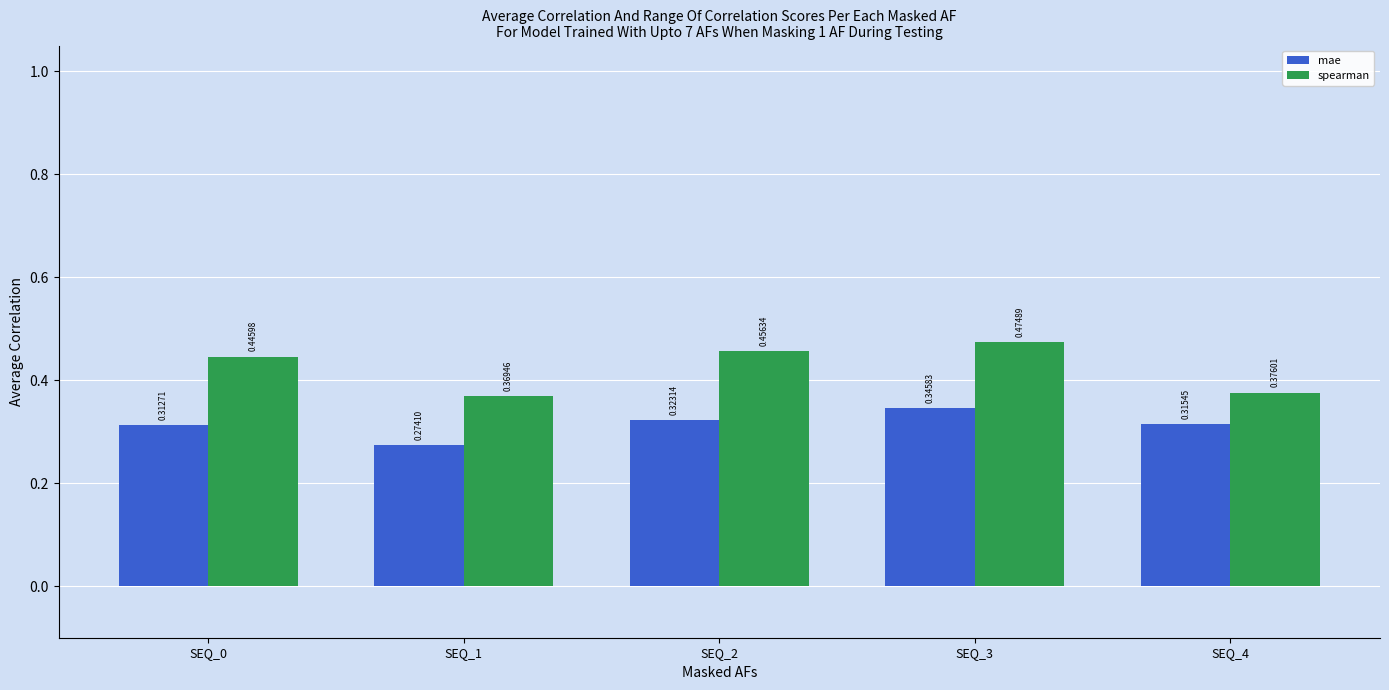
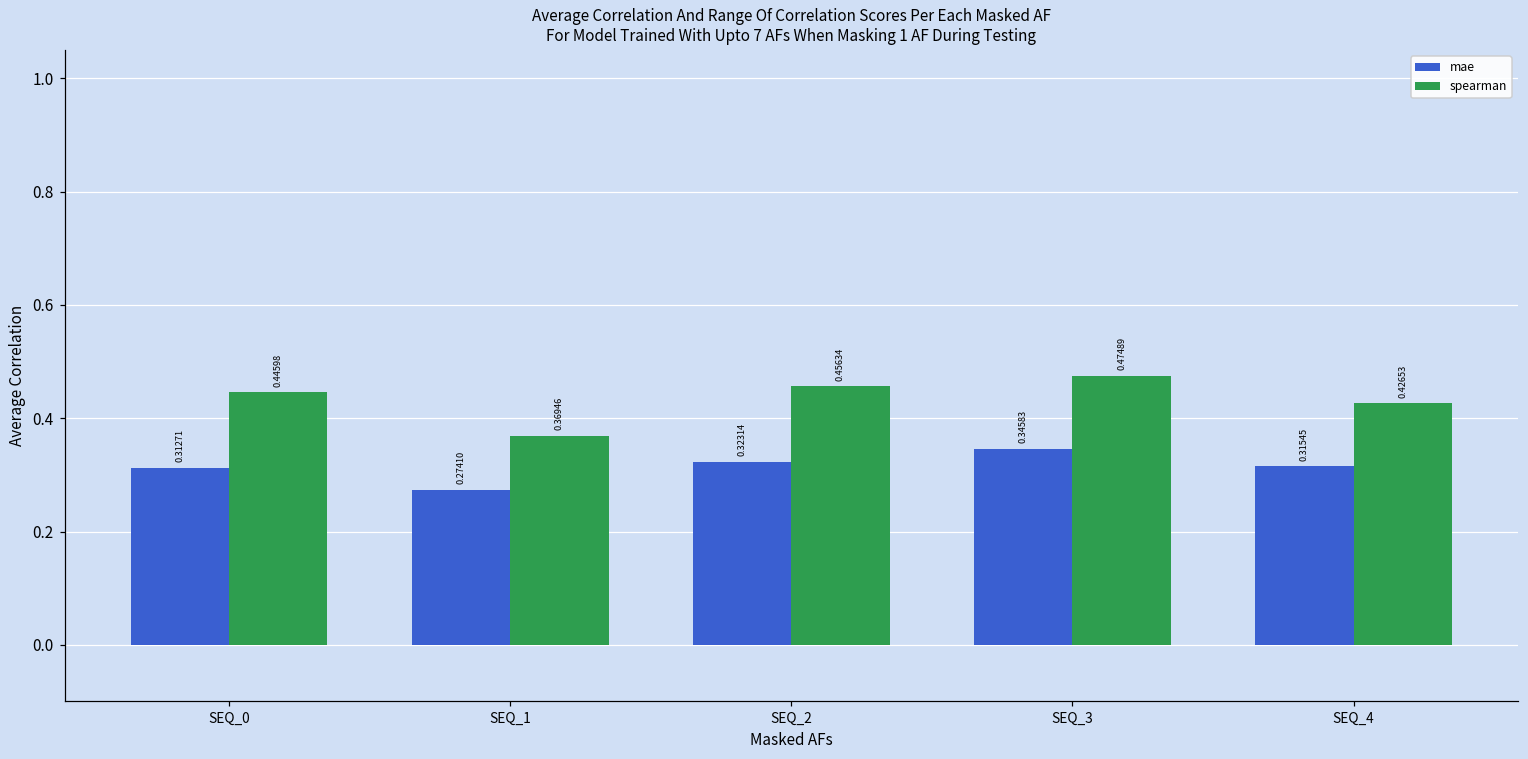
  {
    "mae": {
      "SEQ_0": 0.31271,
      "SEQ_1": 0.27410,
      "SEQ_2": 0.32314,
      "SEQ_3": 0.34583,
      "SEQ_4": 0.31545
    },
    "spearman": {
      "SEQ_0": 0.44598,
      "SEQ_1": 0.36946,
      "SEQ_2": 0.45634,
      "SEQ_3": 0.47489,
-     "SEQ_4": 0.37601
+     "SEQ_4": 0.42653
    }
  }
